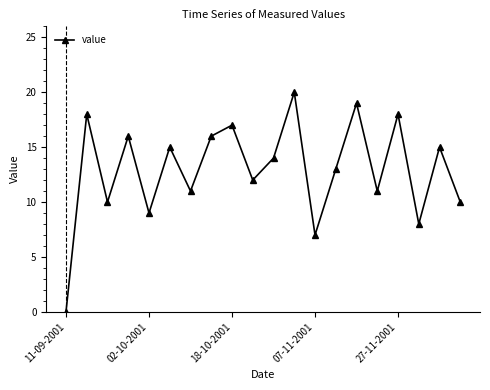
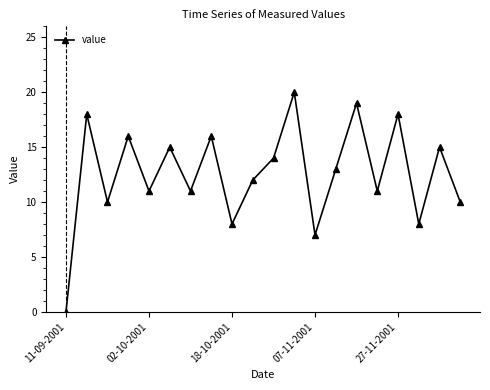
  {
    "11-09-2001": 0,
-   "02-10-2001": 9,
-   "18-10-2001": 17,
+   "02-10-2001": 11,
+   "18-10-2001": 8,
    "07-11-2001": 7,
    "27-11-2001": 18
  }
